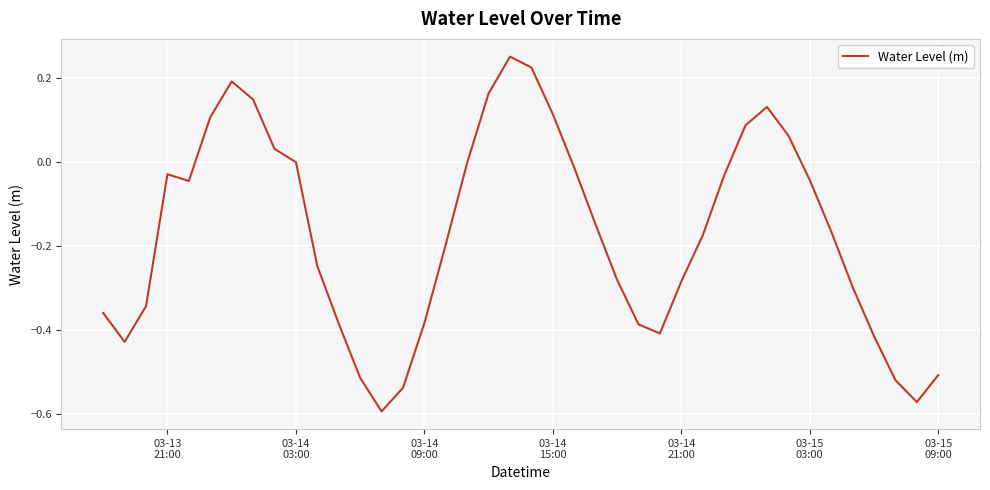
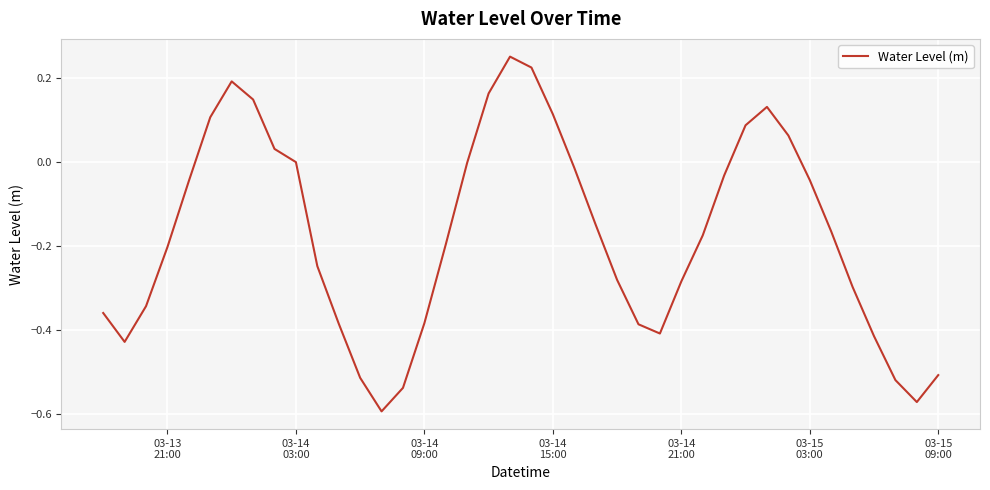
  {
-   "03-13 21:00": -0.03,
+   "03-13 21:00": -0.20,
    "03-14 03:00": 0.00,
    "03-14 09:00": -0.38,
    "03-14 15:00": 0.11,
    "03-14 21:00": -0.28,
    "03-15 03:00": -0.04,
    "03-15 09:00": -0.51
  }
